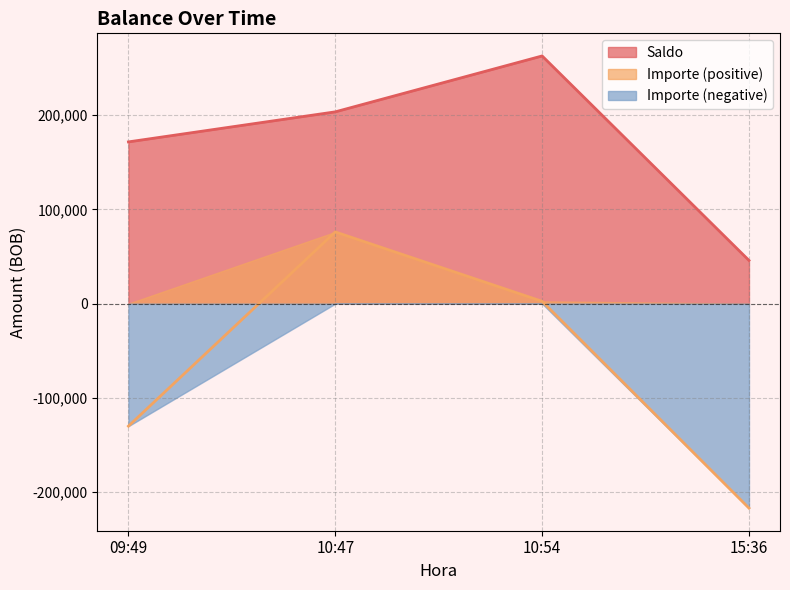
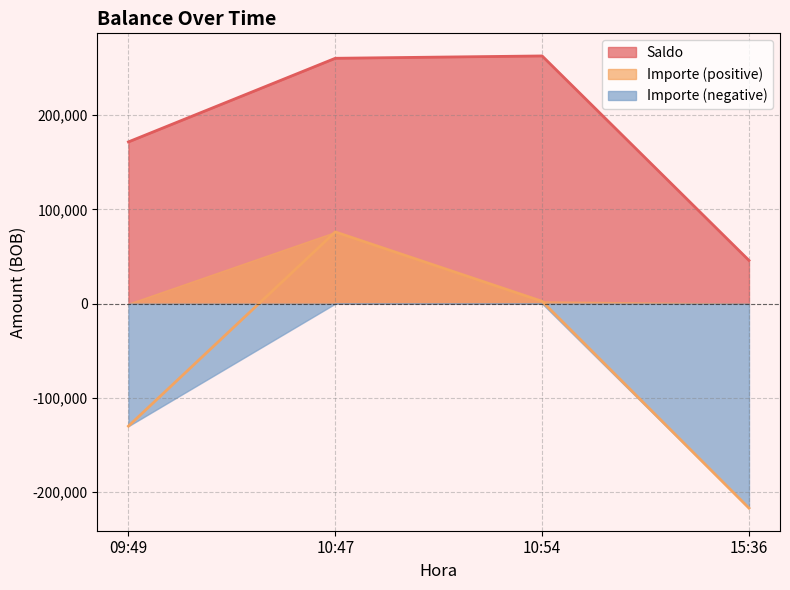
  {
    "Saldo": {
      "09:49": "170,000",
-     "10:47": "200,000",
+     "10:47": "260,000",
      "10:54": "260,000",
      "15:36": "50,000"
    },
    "Importe (negative)": {
      "10:47": "0"
    }
  }
